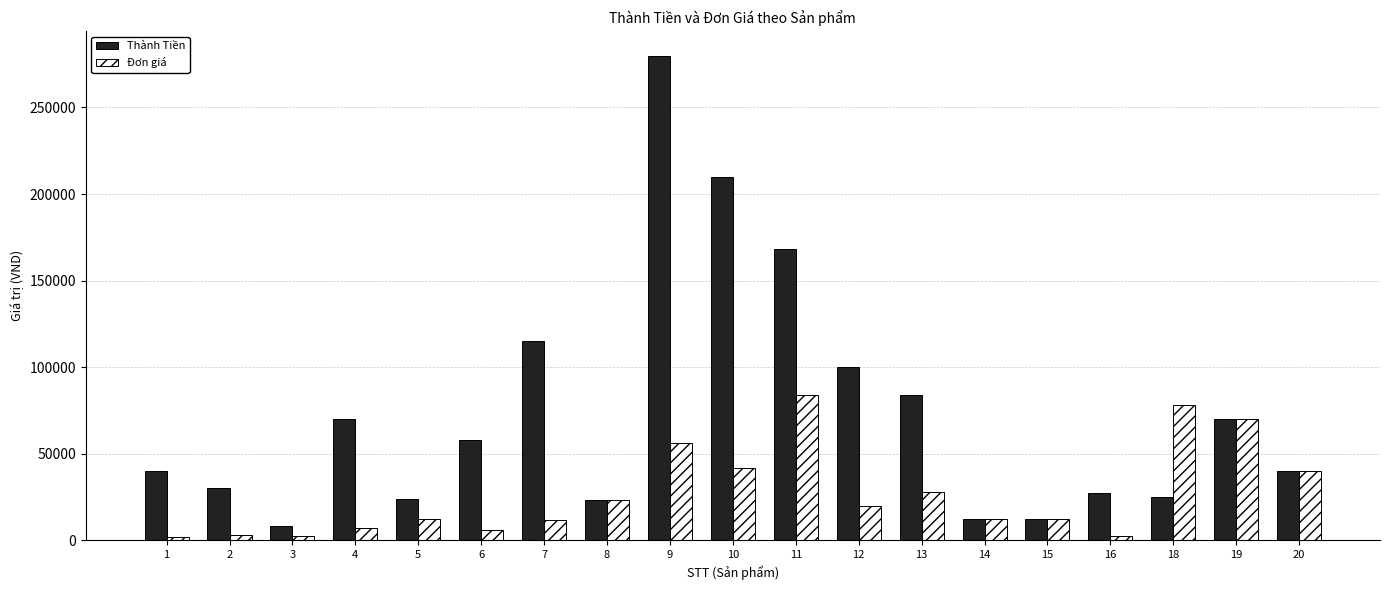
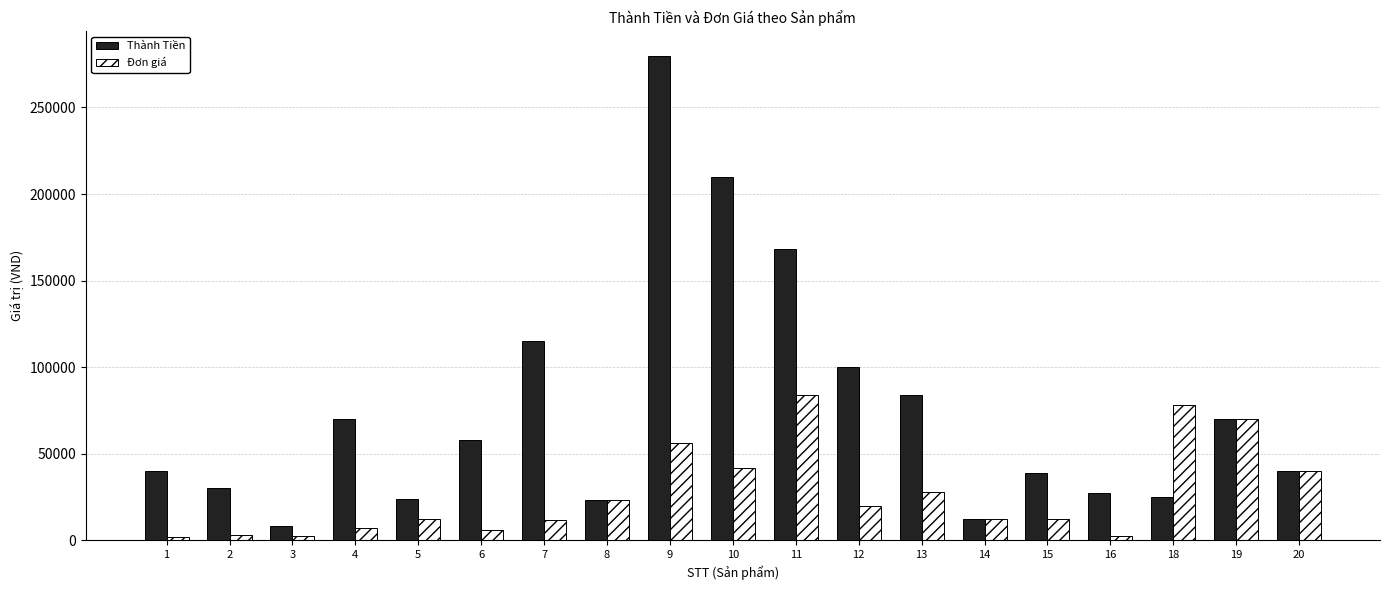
  {
    "Thành Tiền": {
      "1": 40000,
      "2": 30000,
      "3": 8000,
      "4": 70000,
      "5": 24000,
      "6": 58000,
      "7": 115000,
      "8": 23000,
      "9": 280000,
      "10": 210000,
      "11": 168000,
      "12": 100000,
      "13": 84000,
      "14": 12000,
-     "15": 12000,
+     "15": 39000,
      "16": 27000,
      "18": 25000,
      "19": 70000,
      "20": 40000
    },
    "Đơn giá": {
      "1": 2000,
      "2": 3000,
      "3": 3000,
      "4": 7000,
      "5": 12000,
      "6": 6000,
      "7": 12000,
      "8": 23000,
      "9": 56000,
      "10": 42000,
      "11": 84000,
      "12": 20000,
      "13": 28000,
      "14": 12000,
      "15": 12000,
      "16": 3000,
      "18": 78000,
      "19": 70000,
      "20": 40000
    }
  }
